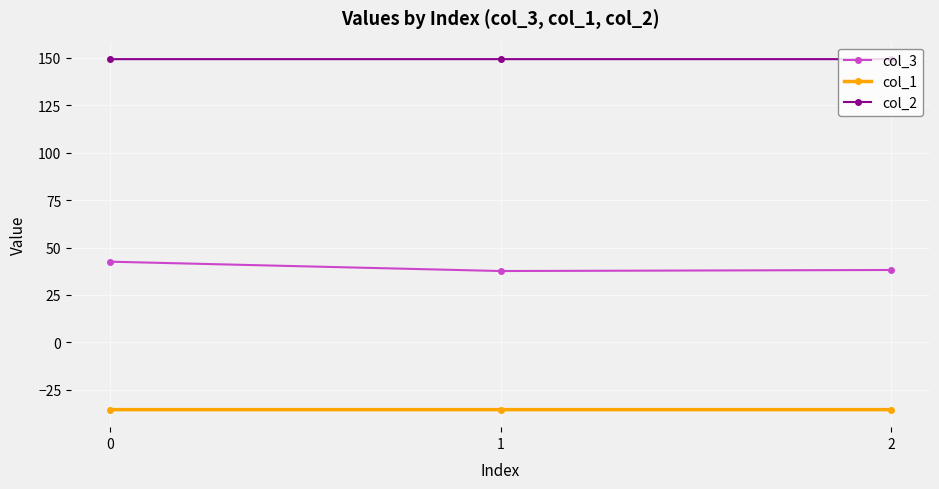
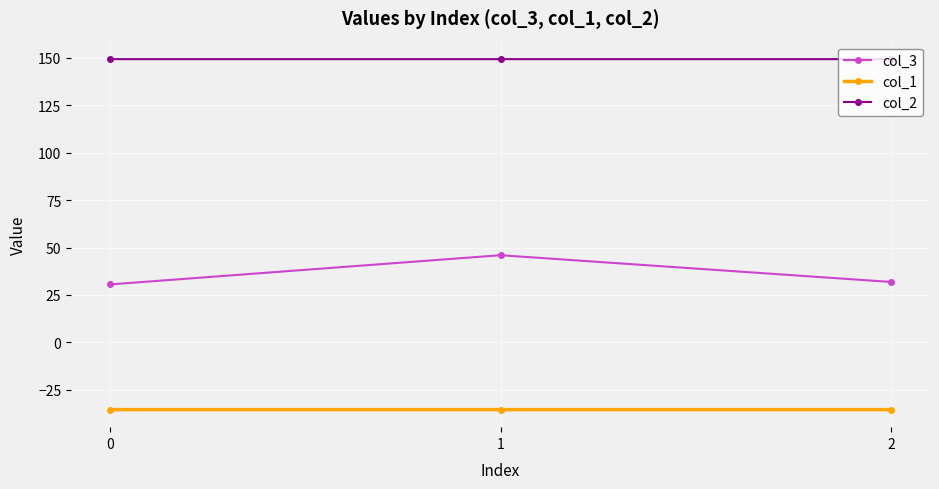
  {
    "col_3": {
-     "0": 43,
-     "1": 38,
-     "2": 38
+     "0": 31,
+     "1": 46,
+     "2": 32
    },
    "col_1": {
      "0": -35,
      "1": -35,
      "2": -35
    },
    "col_2": {
      "0": 149,
      "1": 149
    }
  }
